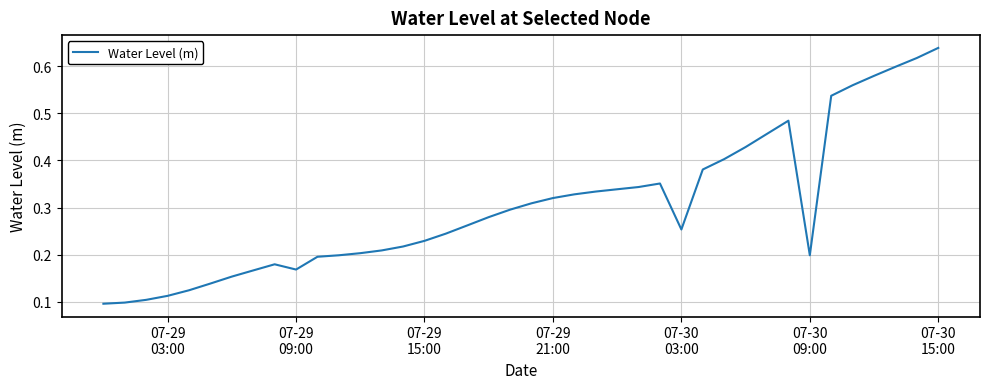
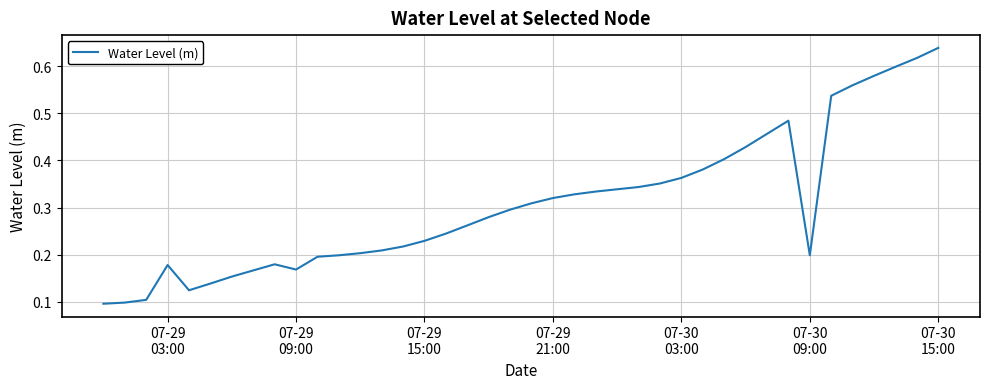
  {
-   "07-29 03:00": 0.11,
+   "07-29 03:00": 0.18,
    "07-29 09:00": 0.17,
    "07-29 15:00": 0.23,
    "07-29 21:00": 0.32,
-   "07-30 03:00": 0.25,
+   "07-30 03:00": 0.36,
    "07-30 09:00": 0.20,
    "07-30 15:00": 0.64
  }
